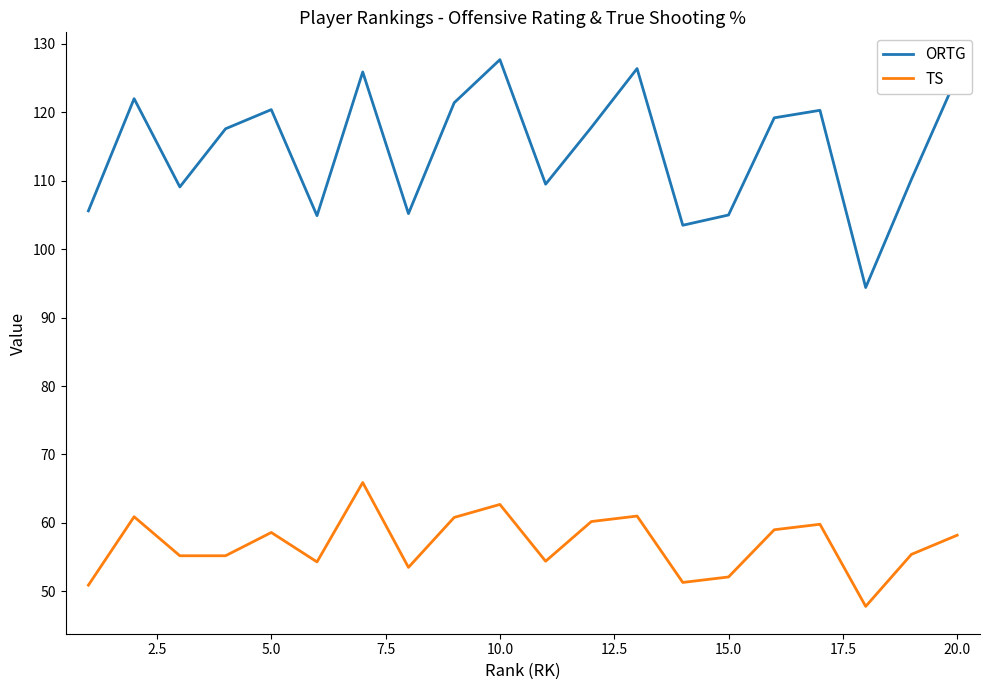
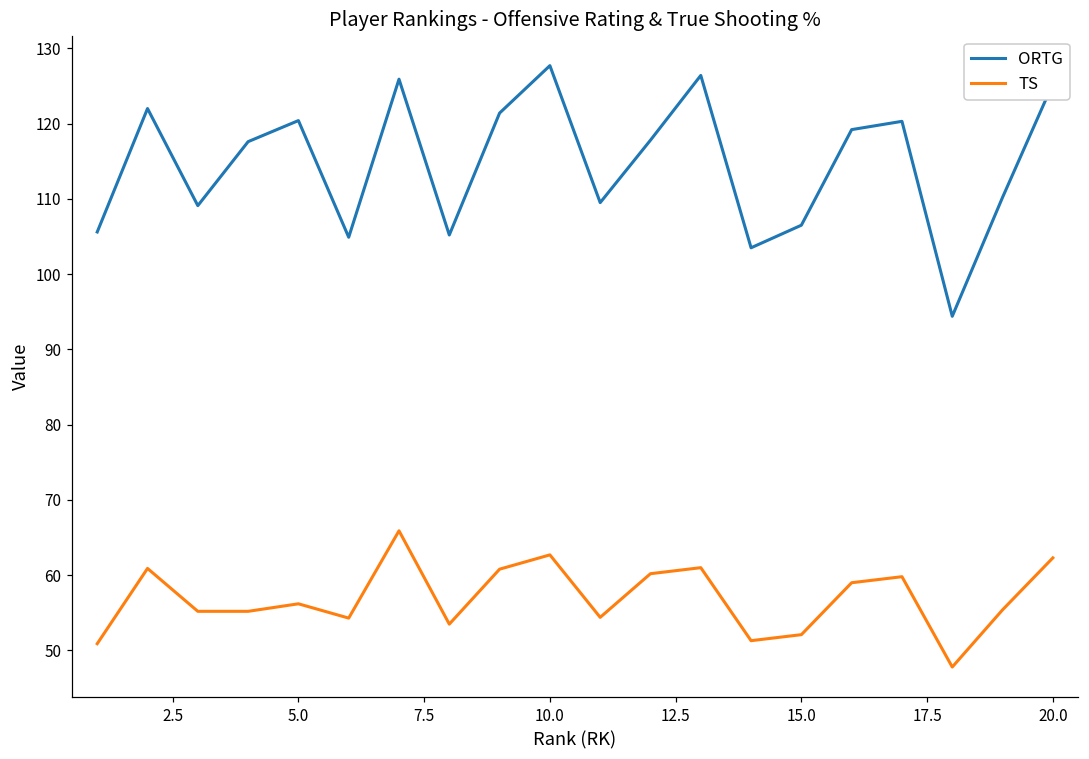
  {
    "ORTG": {
      "5.0": 120,
      "10.0": 128,
-     "15.0": 105
+     "15.0": 107
    },
    "TS": {
-     "5.0": 59,
+     "5.0": 56,
      "10.0": 63,
      "15.0": 52,
-     "20.0": 58
+     "20.0": 62
    }
  }
